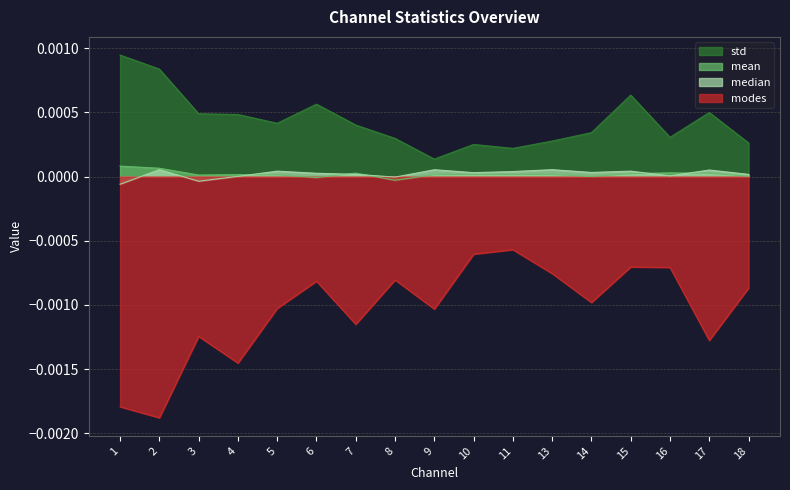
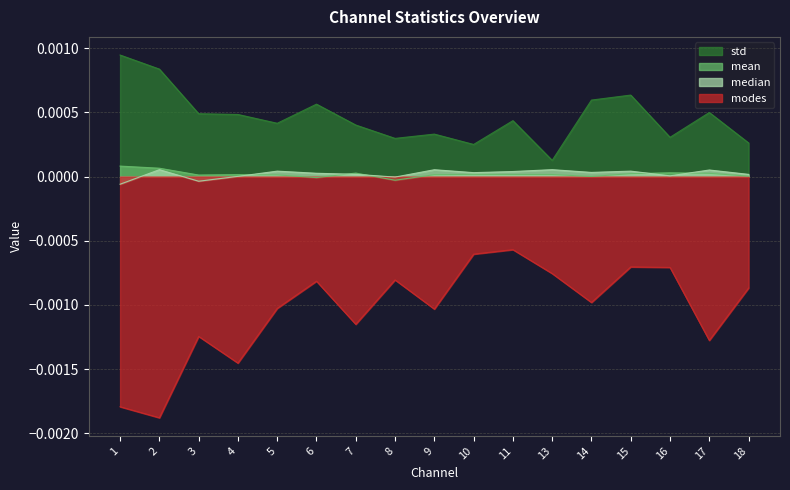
  {
    "std": {
      "1": 0.00095,
      "2": 0.00084,
      "3": 0.00049,
      "4": 0.00048,
      "5": 0.00041,
      "6": 0.00056,
      "7": 0.00040,
      "8": 0.00030,
-     "9": 0.00014,
+     "9": 0.00033,
      "10": 0.00025,
-     "11": 0.00022,
-     "13": 0.00028,
-     "14": 0.00034,
+     "11": 0.00043,
+     "13": 0.00013,
+     "14": 0.00060,
      "15": 0.00063,
      "16": 0.00031,
      "17": 0.00050,
      "18": 0.00026
    }
  }
